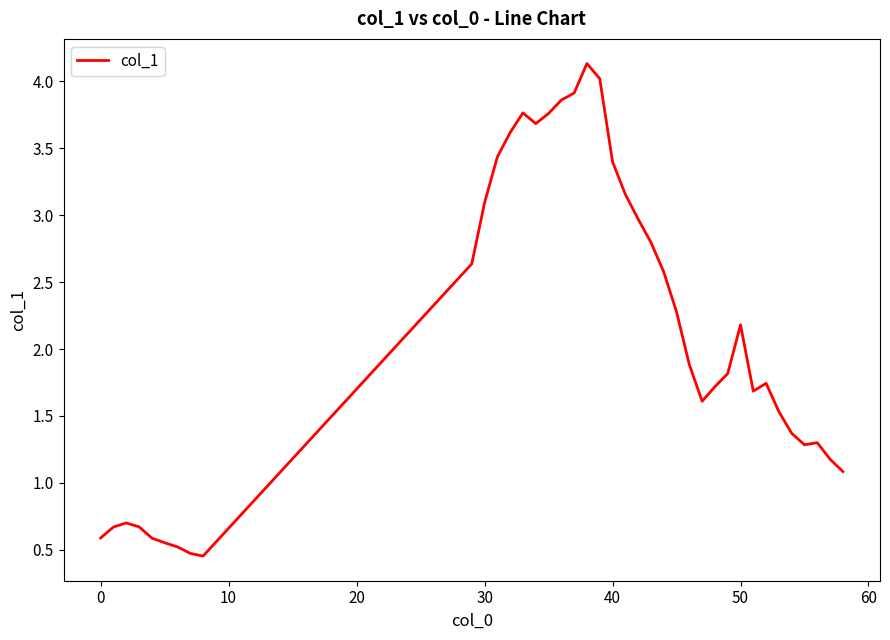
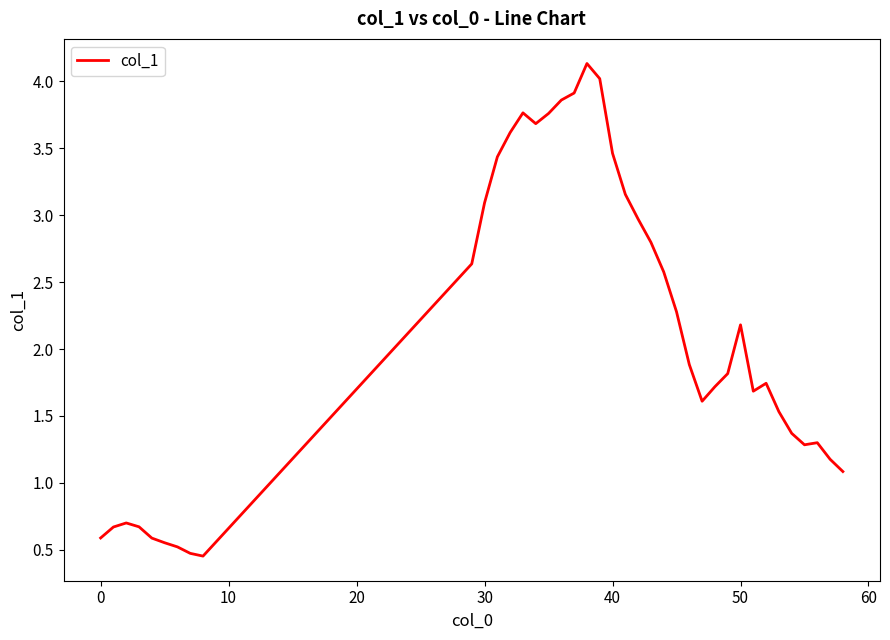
  {
    "0": 0.59,
    "30": 3.09,
-   "40": 3.40,
+   "40": 3.46,
    "50": 2.18
  }
